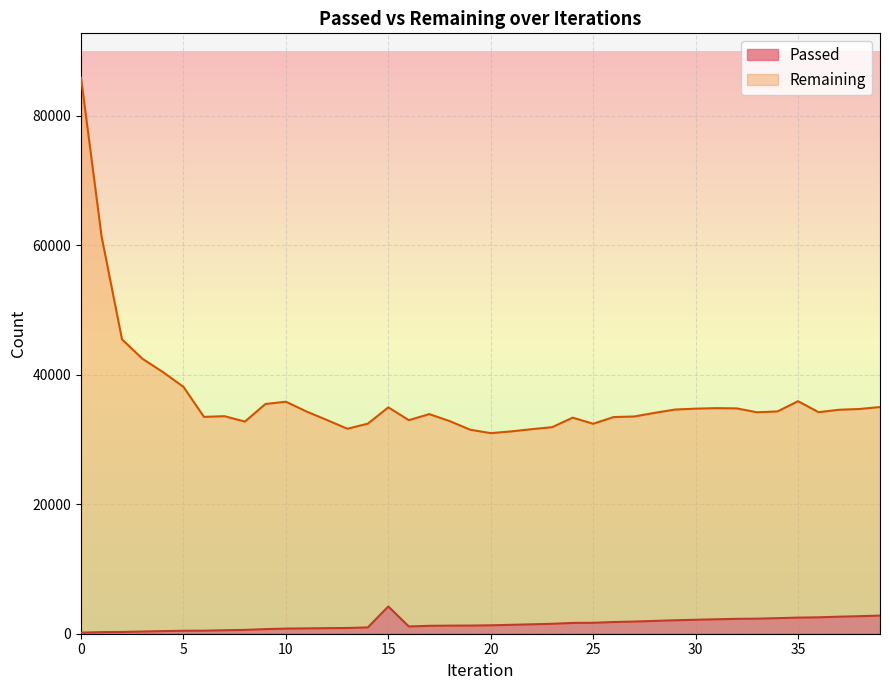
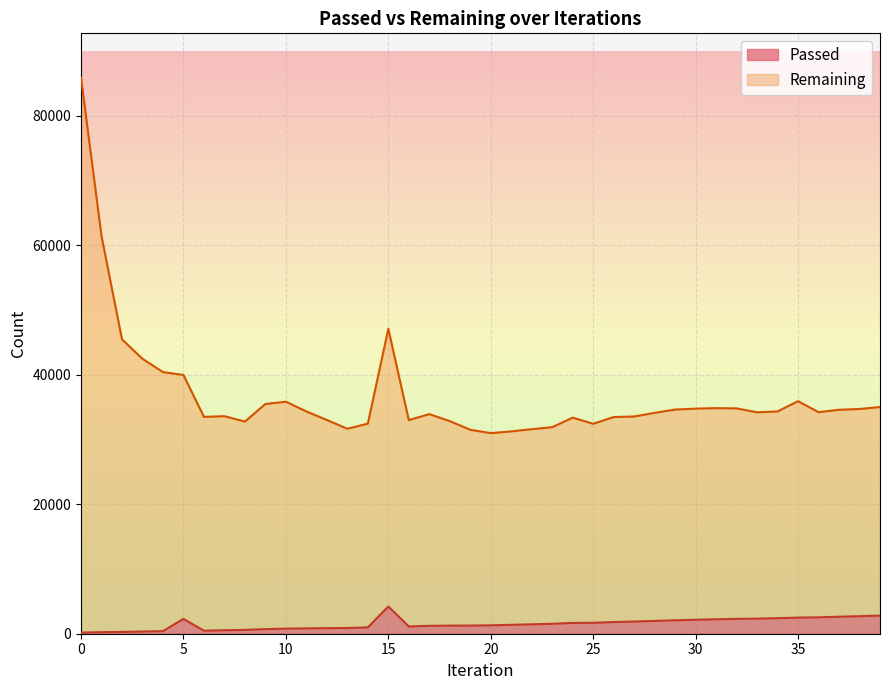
  {
    "Passed": {
      "0": 0,
-     "5": 0,
+     "5": 2000,
      "10": 1000,
      "15": 4000,
      "20": 1000,
      "25": 2000,
      "30": 2000,
      "35": 2000
    },
    "Remaining": {
      "0": 86000,
      "5": 38000,
      "10": 35000,
-     "15": 31000,
+     "15": 43000,
      "20": 30000,
      "25": 31000,
      "30": 33000,
      "35": 33000
    }
  }
